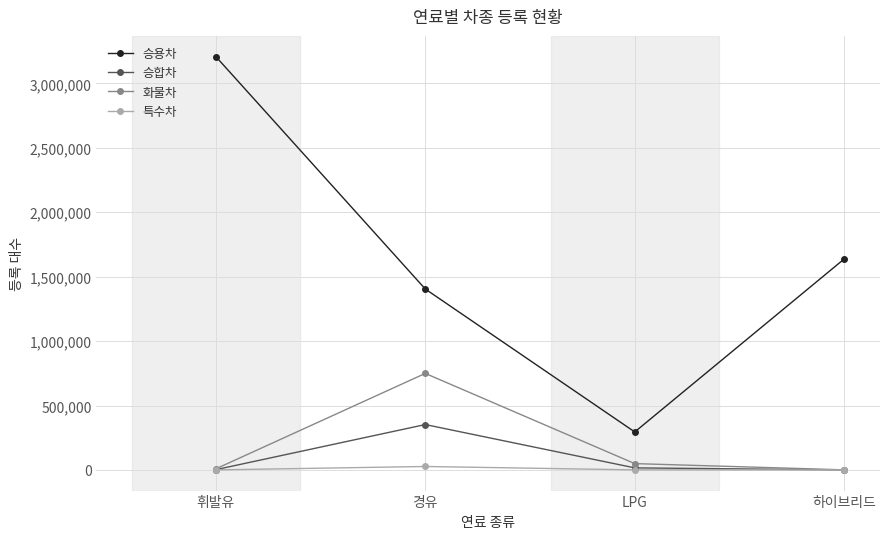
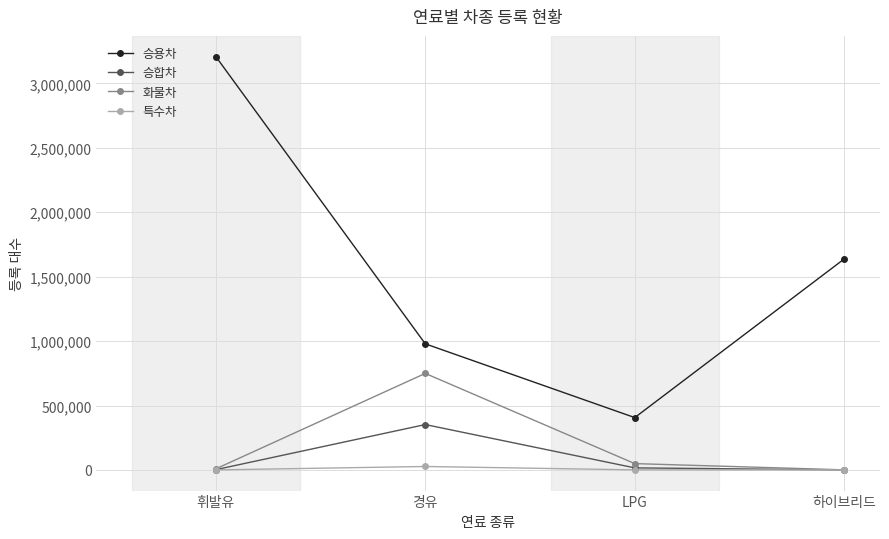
  {
    "승용차": {
      "휘발유": "3,210,000",
-     "경유": "1,400,000",
-     "LPG": "290,000",
+     "경유": "980,000",
+     "LPG": "410,000",
      "하이브리드": "1,640,000"
    },
    "승합차": {
      "경유": "350,000"
    }
  }
